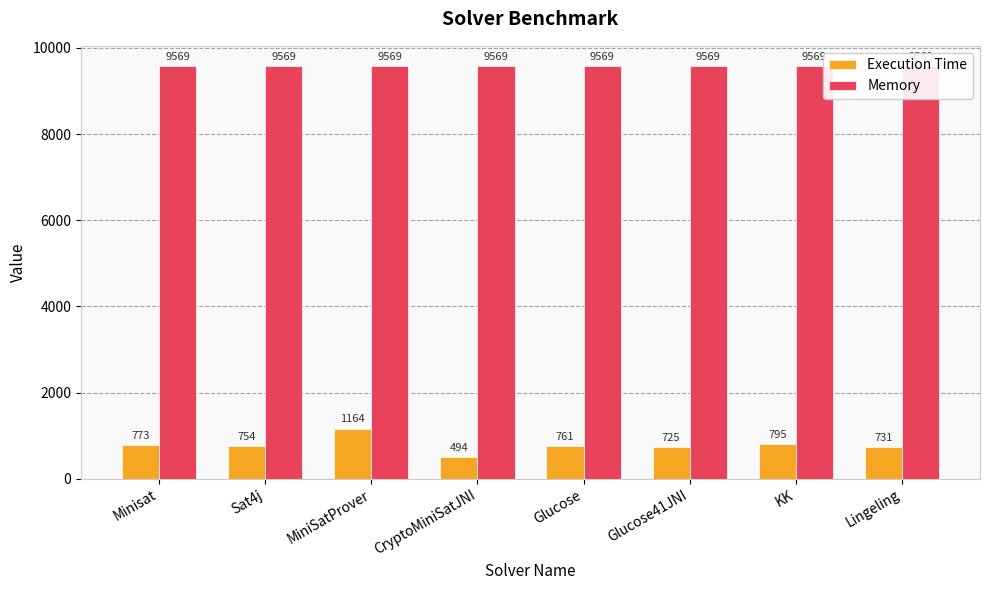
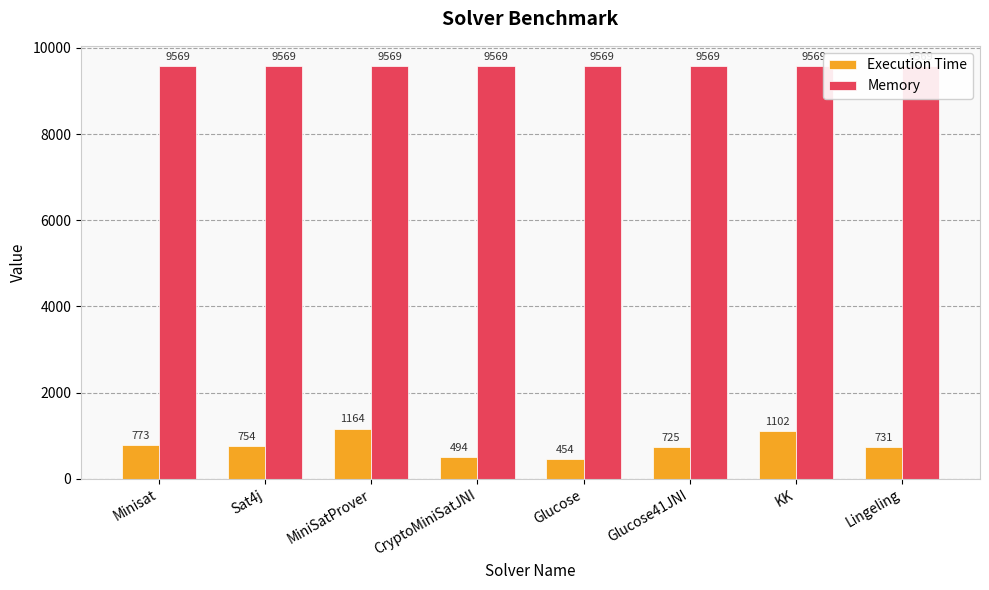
  {
    "Execution Time": {
      "Minisat": 773,
      "Sat4j": 754,
      "MiniSatProver": 1164,
      "CryptoMiniSatJNI": 494,
-     "Glucose": 761,
+     "Glucose": 454,
      "Glucose41JNI": 725,
-     "KK": 795,
+     "KK": 1102,
      "Lingeling": 731
    },
    "Memory": {
      "Minisat": 9569,
      "Sat4j": 9569,
      "MiniSatProver": 9569,
      "CryptoMiniSatJNI": 9569,
      "Glucose": 9569,
      "Glucose41JNI": 9569
    }
  }
